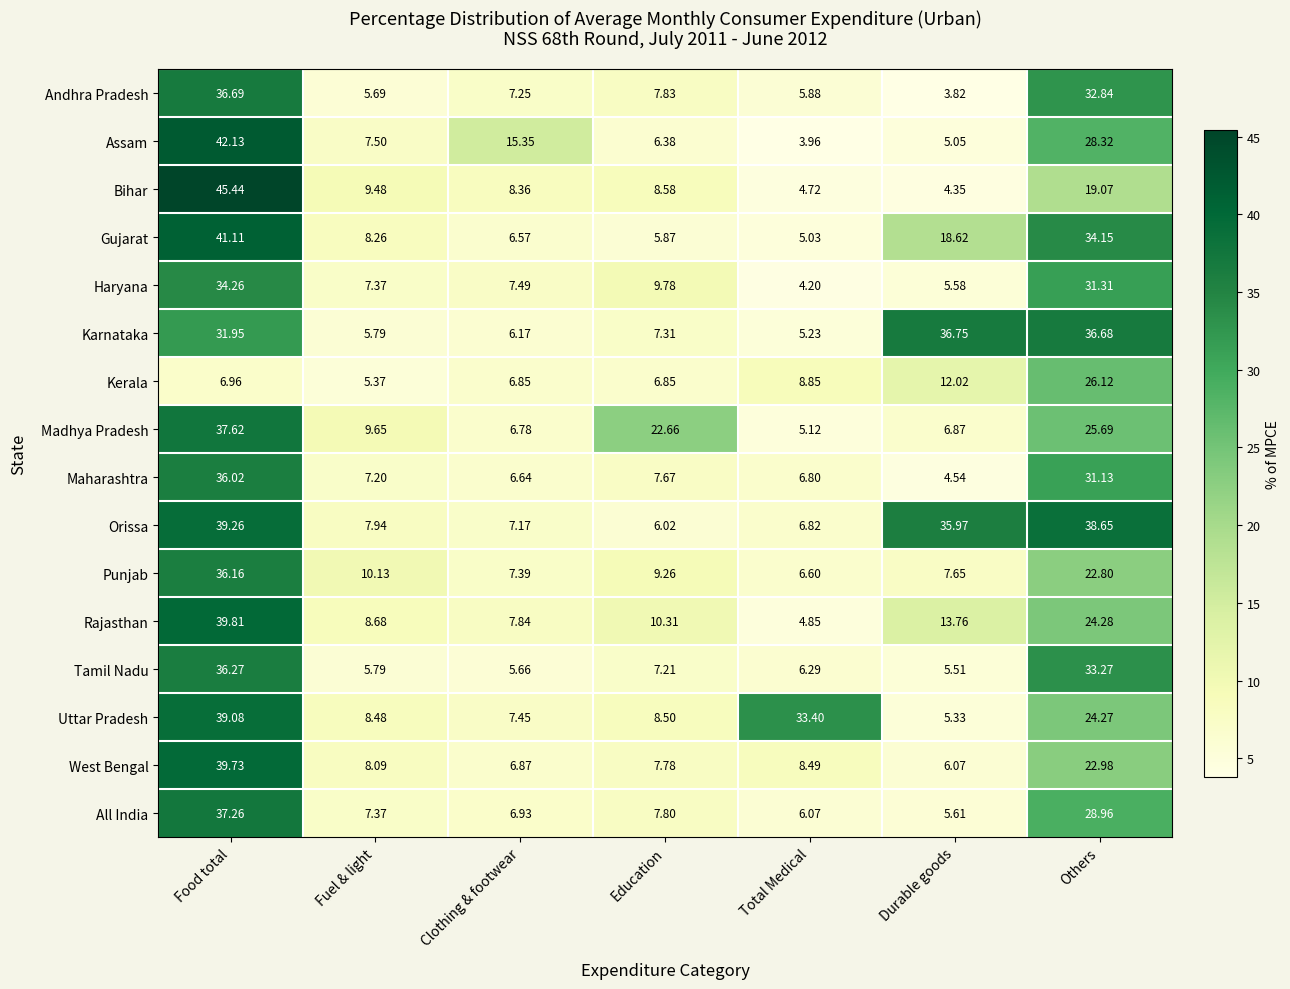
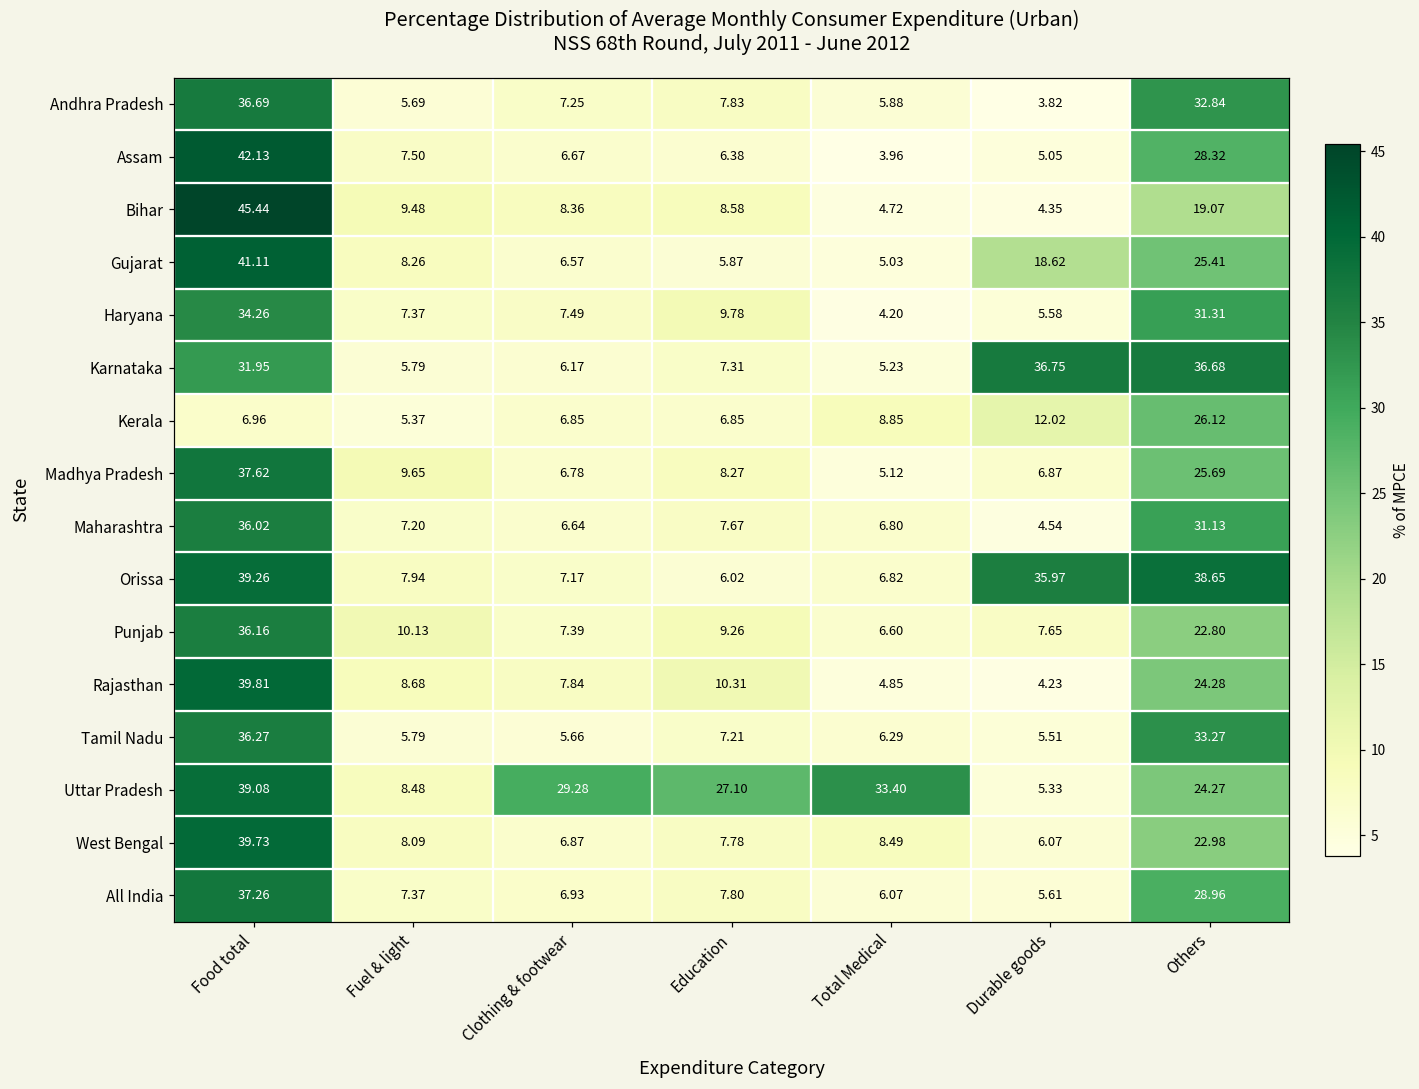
  {
    "Andhra Pradesh": {
      "Food total": 36.69,
      "Fuel & light": 5.69,
      "Clothing & footwear": 7.25,
      "Education": 7.83,
      "Total Medical": 5.88,
      "Durable goods": 3.82,
      "Others": 32.84
    },
    "Assam": {
      "Food total": 42.13,
      "Fuel & light": 7.50,
-     "Clothing & footwear": 15.35,
+     "Clothing & footwear": 6.67,
      "Education": 6.38,
      "Total Medical": 3.96,
      "Durable goods": 5.05,
      "Others": 28.32
    },
    "Bihar": {
      "Food total": 45.44,
      "Fuel & light": 9.48,
      "Clothing & footwear": 8.36,
      "Education": 8.58,
      "Total Medical": 4.72,
      "Durable goods": 4.35,
      "Others": 19.07
    },
    "Gujarat": {
      "Food total": 41.11,
      "Fuel & light": 8.26,
      "Clothing & footwear": 6.57,
      "Education": 5.87,
      "Total Medical": 5.03,
      "Durable goods": 18.62,
-     "Others": 34.15
+     "Others": 25.41
    },
    "Haryana": {
      "Food total": 34.26,
      "Fuel & light": 7.37,
      "Clothing & footwear": 7.49,
      "Education": 9.78,
      "Total Medical": 4.20,
      "Durable goods": 5.58,
      "Others": 31.31
    },
    "Karnataka": {
      "Food total": 31.95,
      "Fuel & light": 5.79,
      "Clothing & footwear": 6.17,
      "Education": 7.31,
      "Total Medical": 5.23,
      "Durable goods": 36.75,
      "Others": 36.68
    },
    "Kerala": {
      "Food total": 6.96,
      "Fuel & light": 5.37,
      "Clothing & footwear": 6.85,
      "Education": 6.85,
      "Total Medical": 8.85,
      "Durable goods": 12.02,
      "Others": 26.12
    },
    "Madhya Pradesh": {
      "Food total": 37.62,
      "Fuel & light": 9.65,
      "Clothing & footwear": 6.78,
-     "Education": 22.66,
+     "Education": 8.27,
      "Total Medical": 5.12,
      "Durable goods": 6.87,
      "Others": 25.69
    },
    "Maharashtra": {
      "Food total": 36.02,
      "Fuel & light": 7.20,
      "Clothing & footwear": 6.64,
      "Education": 7.67,
      "Total Medical": 6.80,
      "Durable goods": 4.54,
      "Others": 31.13
    },
    "Orissa": {
      "Food total": 39.26,
      "Fuel & light": 7.94,
      "Clothing & footwear": 7.17,
      "Education": 6.02,
      "Total Medical": 6.82,
      "Durable goods": 35.97,
      "Others": 38.65
    },
    "Punjab": {
      "Food total": 36.16,
      "Fuel & light": 10.13,
      "Clothing & footwear": 7.39,
      "Education": 9.26,
      "Total Medical": 6.60,
      "Durable goods": 7.65,
      "Others": 22.80
    },
    "Rajasthan": {
      "Food total": 39.81,
      "Fuel & light": 8.68,
      "Clothing & footwear": 7.84,
      "Education": 10.31,
      "Total Medical": 4.85,
-     "Durable goods": 13.76,
+     "Durable goods": 4.23,
      "Others": 24.28
    },
    "Tamil Nadu": {
      "Food total": 36.27,
      "Fuel & light": 5.79,
      "Clothing & footwear": 5.66,
      "Education": 7.21,
      "Total Medical": 6.29,
      "Durable goods": 5.51,
      "Others": 33.27
    },
    "Uttar Pradesh": {
      "Food total": 39.08,
      "Fuel & light": 8.48,
-     "Clothing & footwear": 7.45,
-     "Education": 8.50,
+     "Clothing & footwear": 29.28,
+     "Education": 27.10,
      "Total Medical": 33.40,
      "Durable goods": 5.33,
      "Others": 24.27
    },
    "West Bengal": {
      "Food total": 39.73,
      "Fuel & light": 8.09,
      "Clothing & footwear": 6.87,
      "Education": 7.78,
      "Total Medical": 8.49,
      "Durable goods": 6.07,
      "Others": 22.98
    },
    "All India": {
      "Food total": 37.26,
      "Fuel & light": 7.37,
      "Clothing & footwear": 6.93,
      "Education": 7.80,
      "Total Medical": 6.07,
      "Durable goods": 5.61,
      "Others": 28.96
    }
  }
